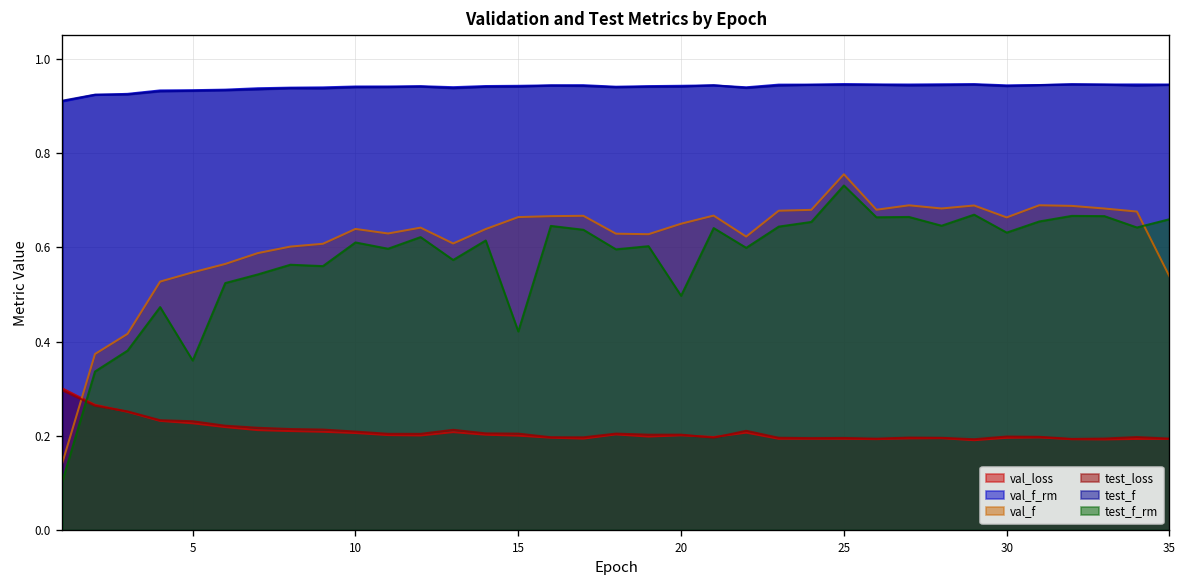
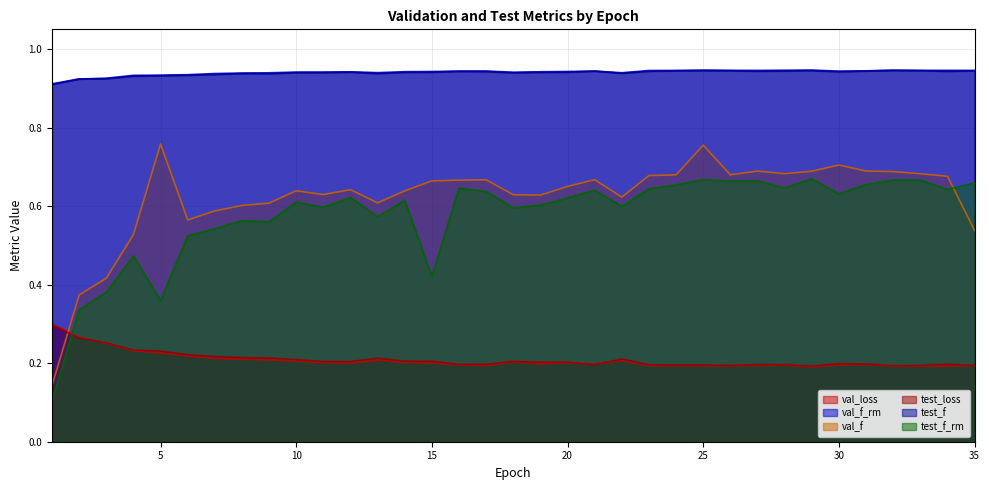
  {
    "val_f": {
-     "5": 0.55,
+     "5": 0.76,
      "10": 0.64,
      "15": 0.66,
      "20": 0.65,
      "25": 0.75,
-     "30": 0.66,
+     "30": 0.70,
      "35": 0.54
    },
    "test_f_rm": {
      "5": 0.36,
      "10": 0.61,
      "15": 0.42,
-     "20": 0.50,
-     "25": 0.73,
+     "20": 0.62,
+     "25": 0.67,
      "30": 0.63,
      "35": 0.66
    }
  }
